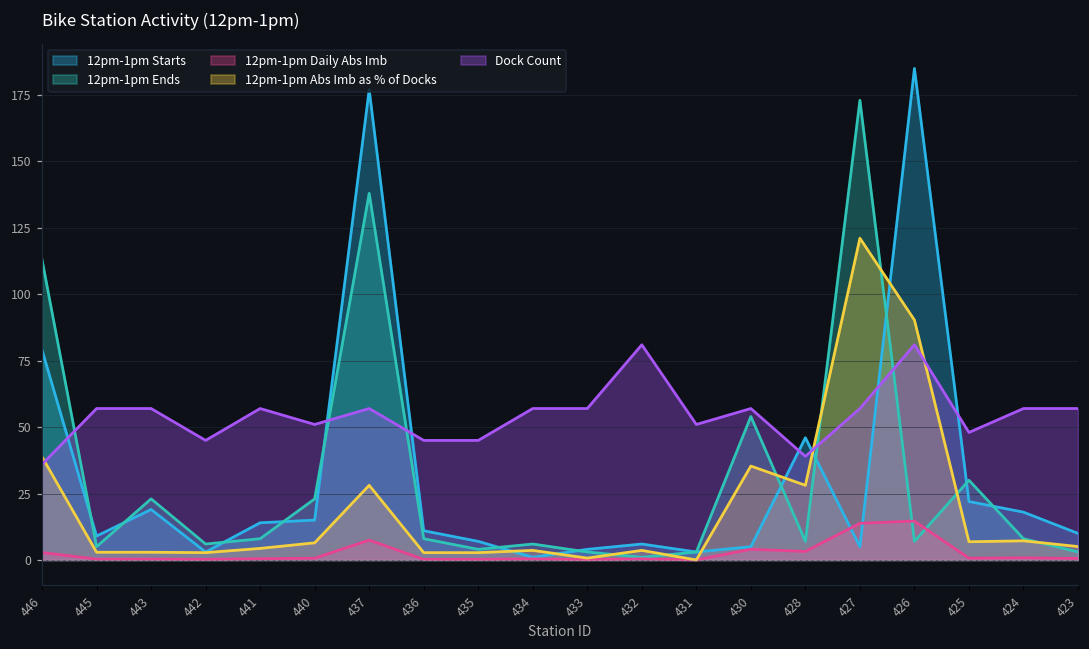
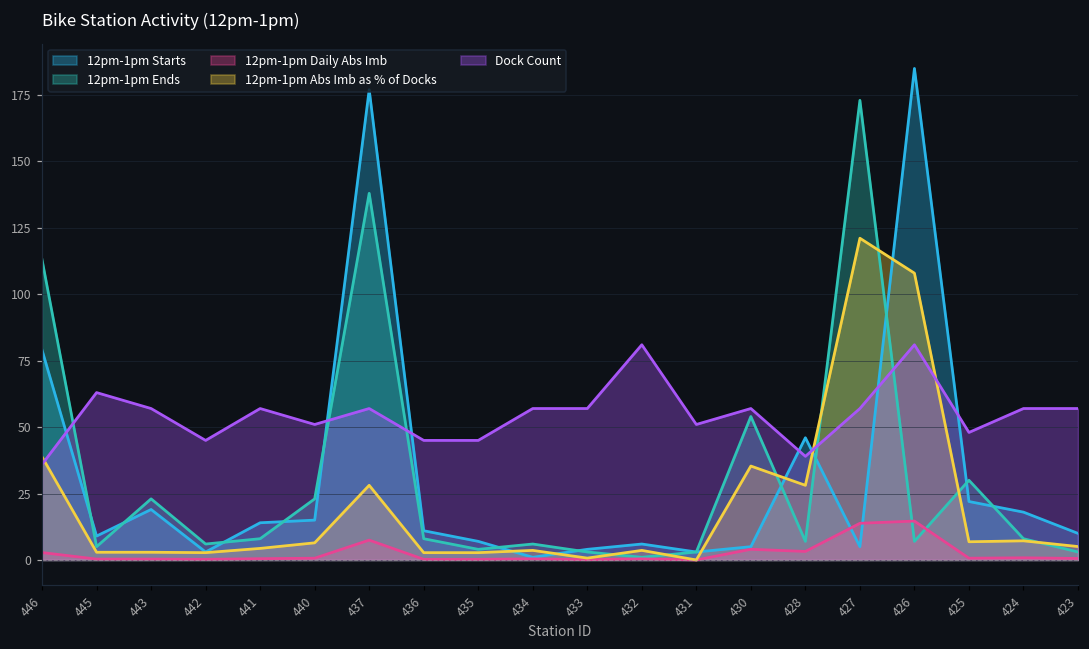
  {
    "12pm-1pm Daily Abs Imb": {
      "446": 3,
      "445": 0,
      "443": 0,
      "442": 0,
      "441": 0,
      "440": 1,
      "437": 7,
      "436": 0,
      "435": 0,
      "428": 3,
      "427": 14,
      "426": 15,
      "425": 1,
      "424": 1,
      "423": 1
    },
    "12pm-1pm Abs Imb as % of Docks": {
      "446": 39,
      "445": 3,
      "443": 3,
      "441": 4,
      "440": 6,
      "437": 28,
      "436": 3,
      "435": 3,
      "434": 4,
      "432": 4,
      "430": 35,
      "428": 28,
      "427": 121,
-     "426": 90,
+     "426": 108,
      "425": 7,
      "423": 5
    },
    "Dock Count": {
      "446": 36,
-     "445": 57,
+     "445": 63,
      "443": 57,
      "442": 45,
      "441": 57,
      "440": 51,
      "437": 57,
      "436": 45,
      "435": 45,
      "434": 57,
      "433": 57,
      "432": 81,
      "431": 51,
      "430": 57,
      "428": 39,
      "427": 57,
      "426": 81,
      "425": 48,
      "424": 57,
      "423": 57
    }
  }
